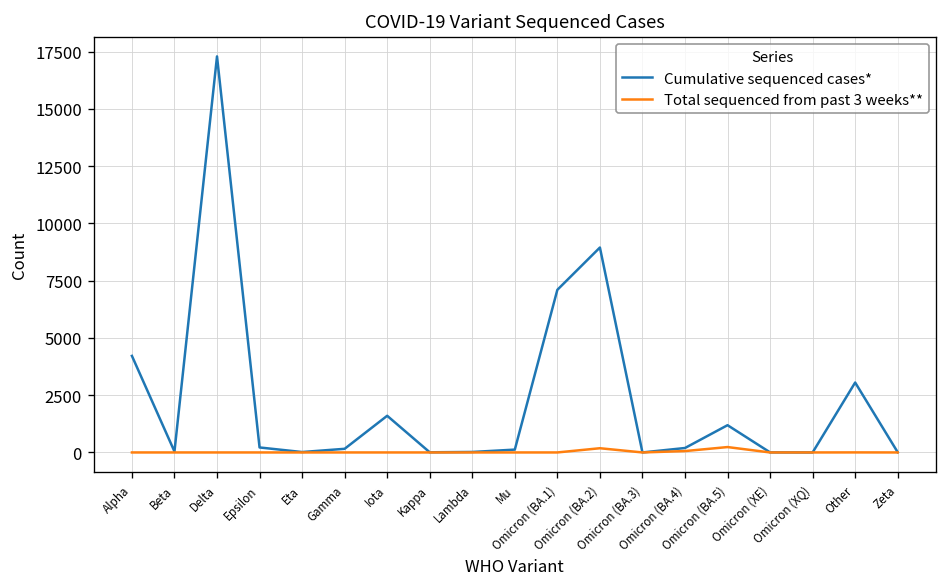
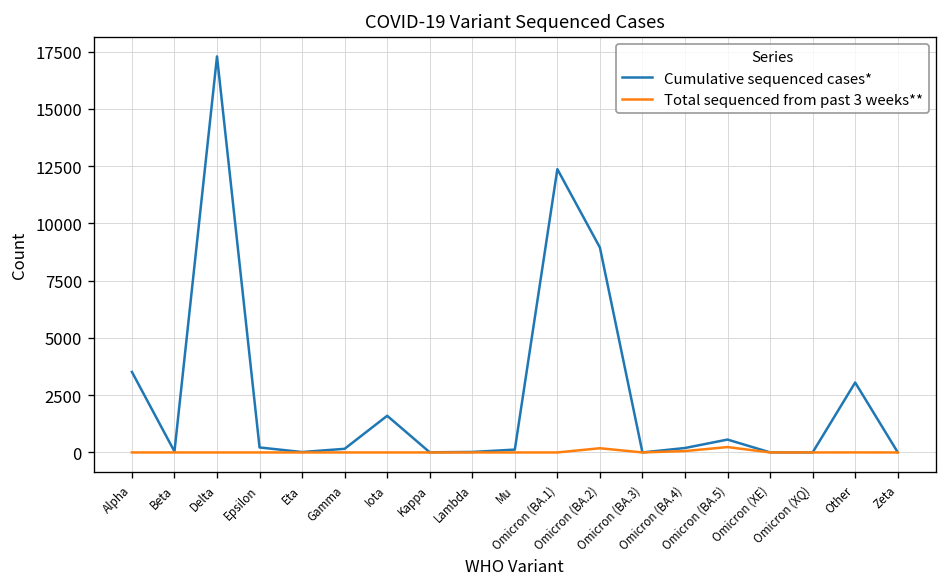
  {
    "Cumulative sequenced cases*": {
-     "Alpha": 4200,
+     "Alpha": 3500,
      "Delta": 17300,
      "Epsilon": 200,
      "Gamma": 200,
      "Iota": 1600,
-     "Omicron (BA.1)": 7100,
+     "Omicron (BA.1)": 12400,
      "Omicron (BA.2)": 8900,
-     "Omicron (BA.5)": 1200,
+     "Omicron (BA.5)": 600,
      "Other": 3100
    },
    "Total sequenced from past 3 weeks**": {
      "Alpha": 0,
      "Delta": 0,
      "Epsilon": 0,
      "Gamma": 0,
      "Iota": 0,
      "Omicron (BA.1)": 0,
      "Omicron (BA.2)": 200,
      "Omicron (BA.5)": 200,
      "Other": 0
    }
  }
